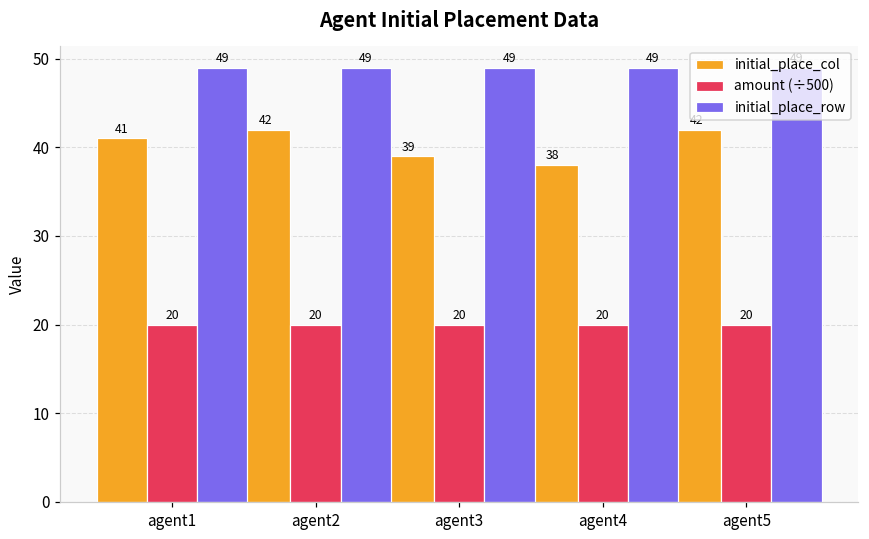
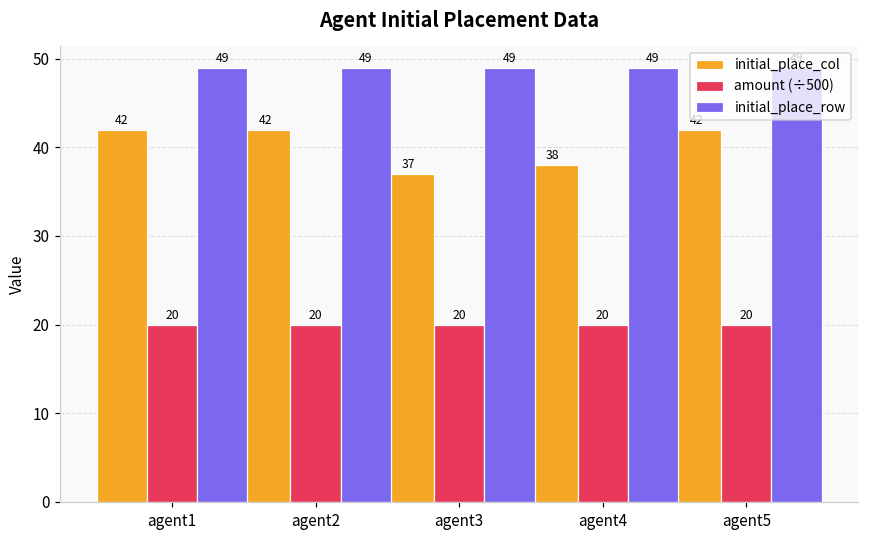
  {
    "initial_place_col": {
-     "agent1": 41,
+     "agent1": 42,
      "agent2": 42,
-     "agent3": 39,
+     "agent3": 37,
      "agent4": 38
    },
    "amount (÷500)": {
      "agent1": 20,
      "agent2": 20,
      "agent3": 20,
      "agent4": 20,
      "agent5": 20
    },
    "initial_place_row": {
      "agent1": 49,
      "agent2": 49,
      "agent3": 49,
      "agent4": 49
    }
  }
